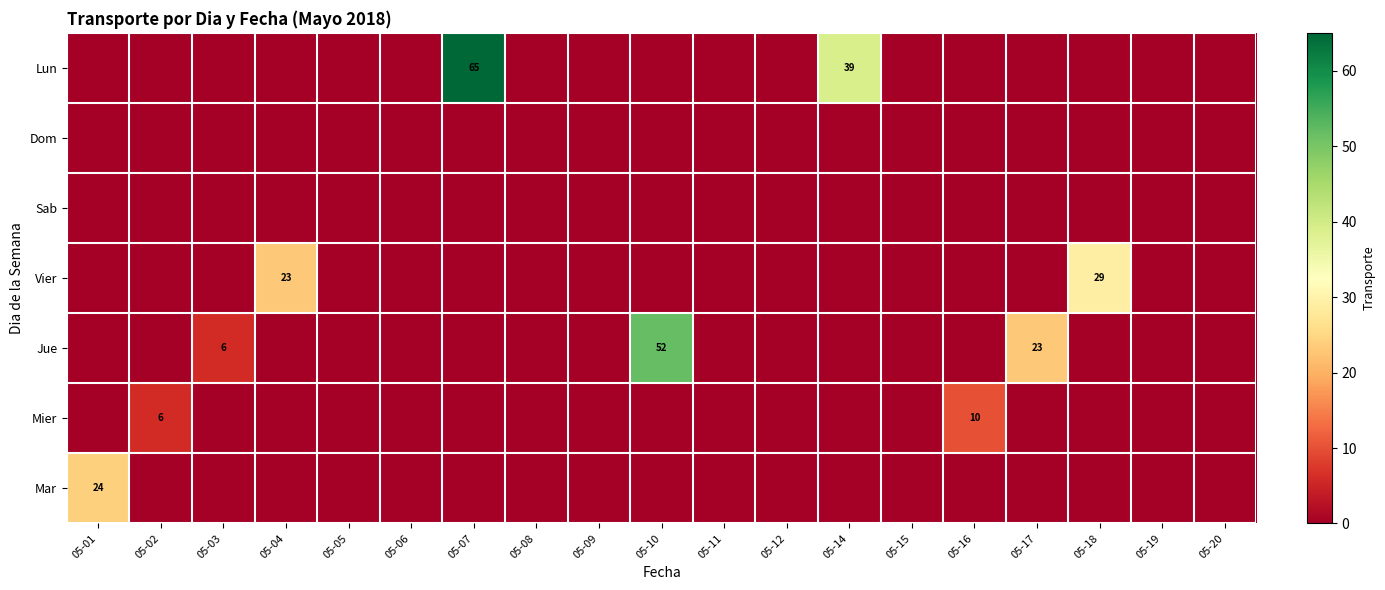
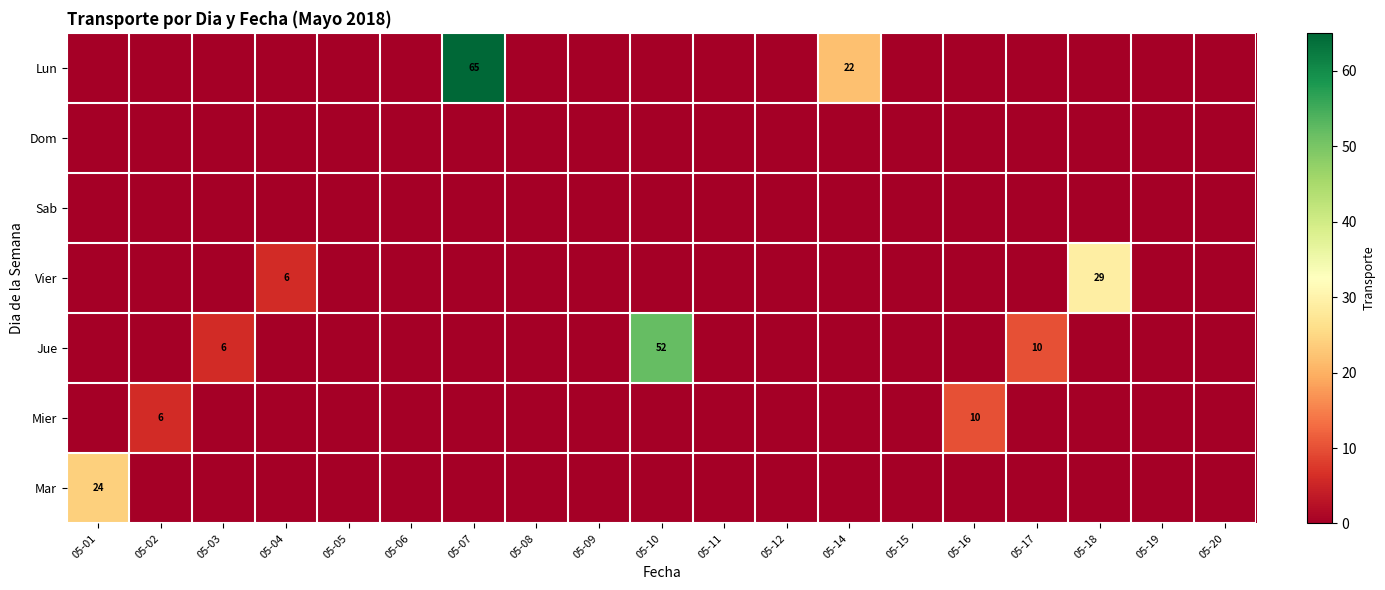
  {
    "Lun": {
      "05-07": 65,
-     "05-14": 39
+     "05-14": 22
    },
    "Vier": {
-     "05-04": 23,
+     "05-04": 6,
      "05-18": 29
    },
    "Jue": {
      "05-03": 6,
      "05-10": 52,
-     "05-17": 23
+     "05-17": 10
    },
    "Mier": {
      "05-02": 6,
      "05-16": 10
    },
    "Mar": {
      "05-01": 24
    }
  }
